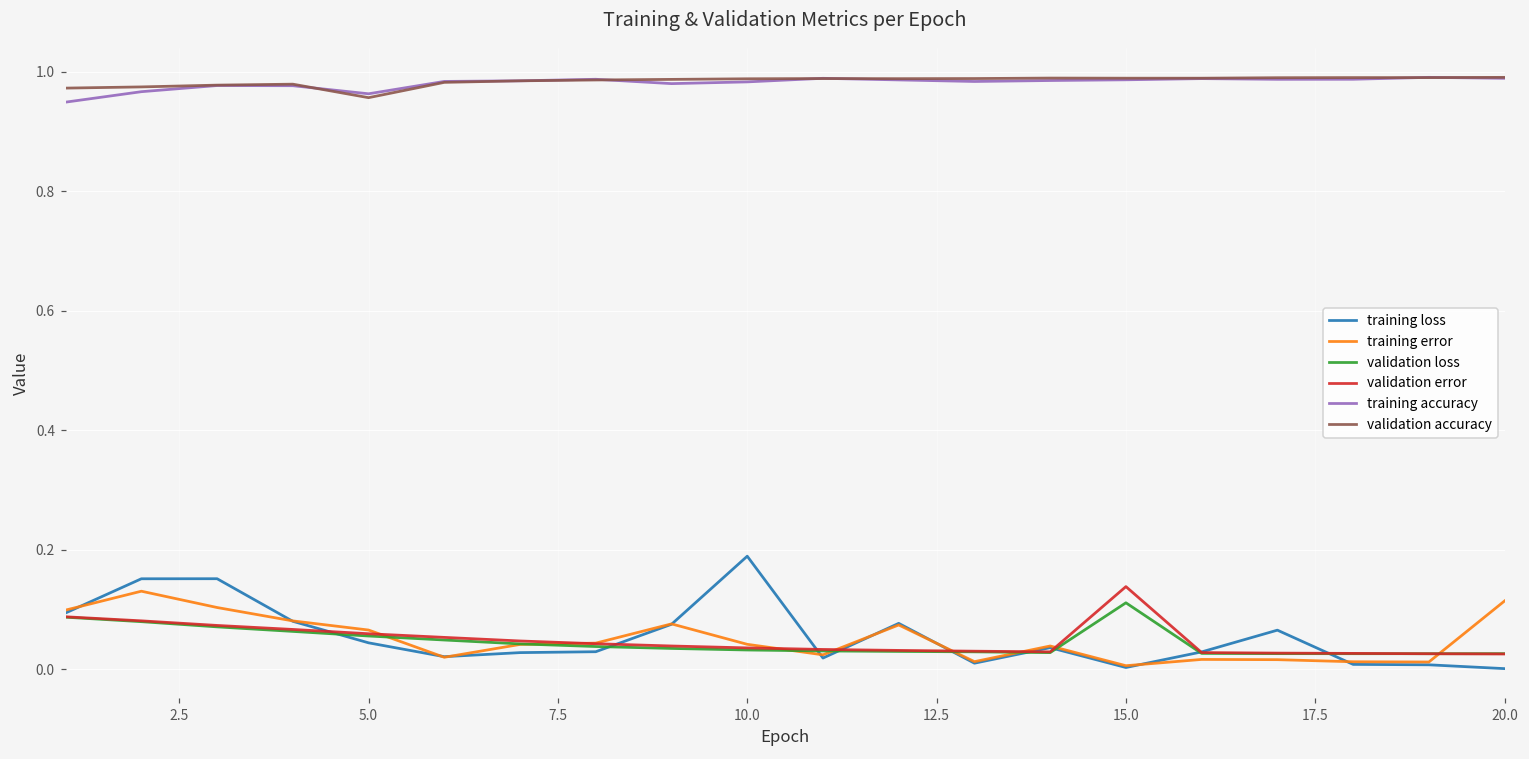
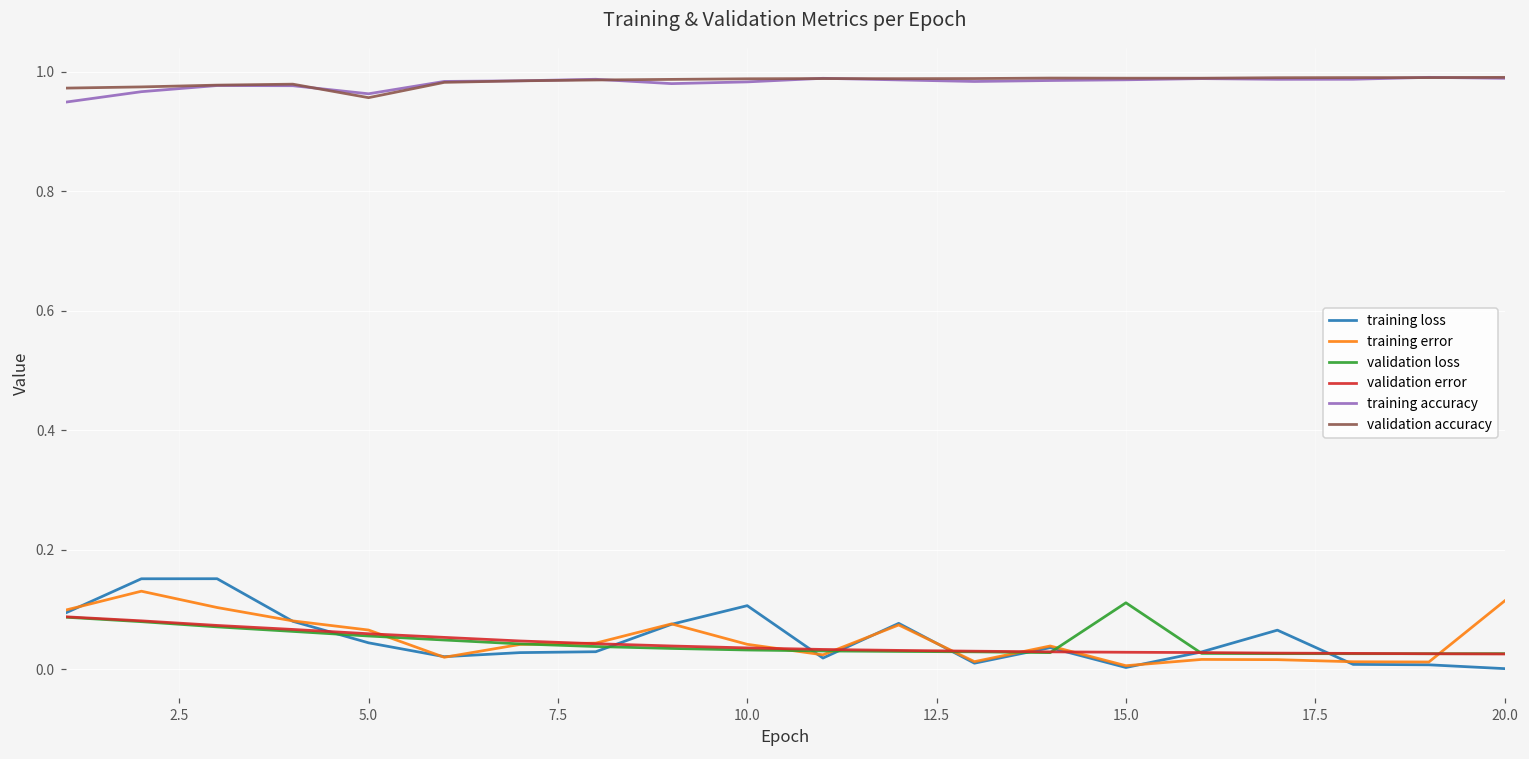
  {
    "training loss": {
      "5.0": 0.04,
-     "10.0": 0.19,
+     "10.0": 0.11,
      "20.0": 0.00
    },
    "training error": {
      "5.0": 0.07,
      "10.0": 0.04,
      "20.0": 0.11
    },
    "validation loss": {
      "15.0": 0.11
    },
    "validation error": {
-     "15.0": 0.14
+     "15.0": 0.03
    },
    "training accuracy": {
      "5.0": 0.96,
      "10.0": 0.98
    },
    "validation accuracy": {
      "5.0": 0.96,
      "10.0": 0.99
    }
  }
